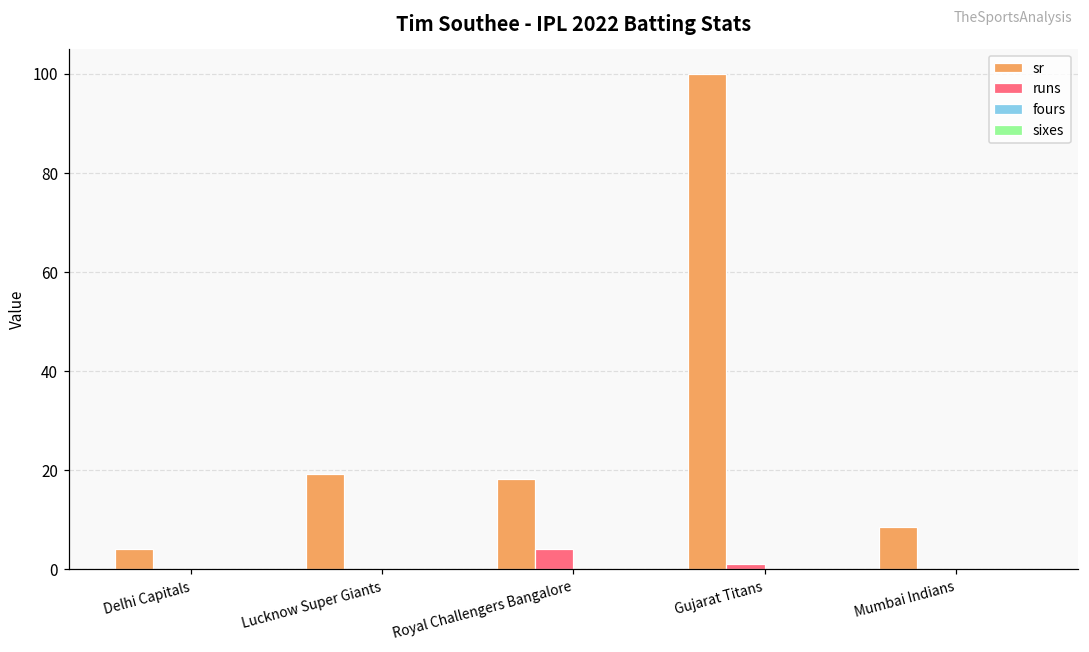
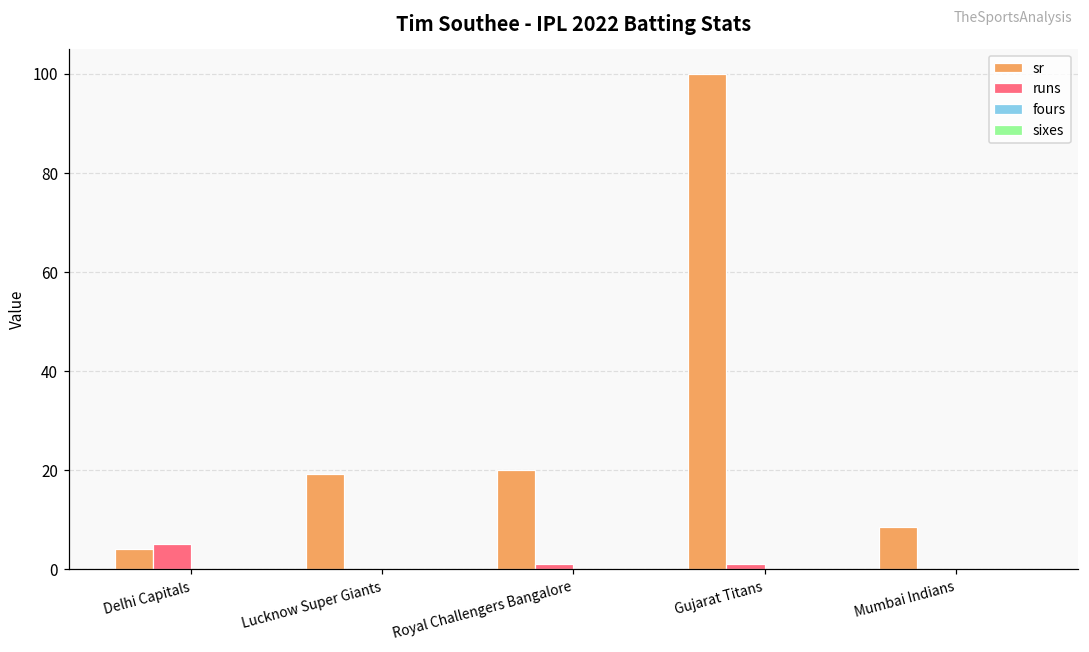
  {
    "sr": {
      "Delhi Capitals": 4,
      "Lucknow Super Giants": 19,
-     "Royal Challengers Bangalore": 18,
+     "Royal Challengers Bangalore": 20,
      "Gujarat Titans": 100,
      "Mumbai Indians": 9
    },
    "runs": {
-     "Delhi Capitals": 0,
+     "Delhi Capitals": 5,
      "Lucknow Super Giants": 0,
-     "Royal Challengers Bangalore": 4,
+     "Royal Challengers Bangalore": 1,
      "Gujarat Titans": 1,
      "Mumbai Indians": 0
    },
    "fours": {
      "Delhi Capitals": 0,
      "Lucknow Super Giants": 0,
      "Royal Challengers Bangalore": 0,
      "Gujarat Titans": 0,
      "Mumbai Indians": 0
    },
    "sixes": {
      "Delhi Capitals": 0,
      "Lucknow Super Giants": 0,
      "Royal Challengers Bangalore": 0,
      "Gujarat Titans": 0,
      "Mumbai Indians": 0
    }
  }
